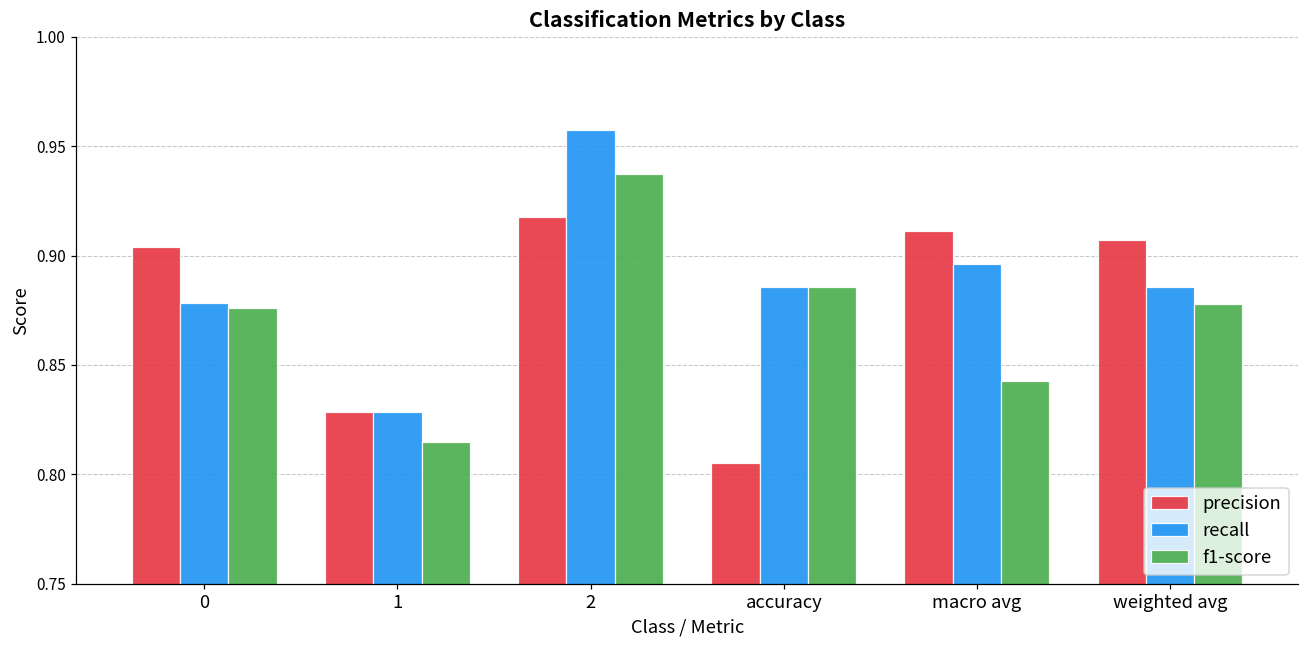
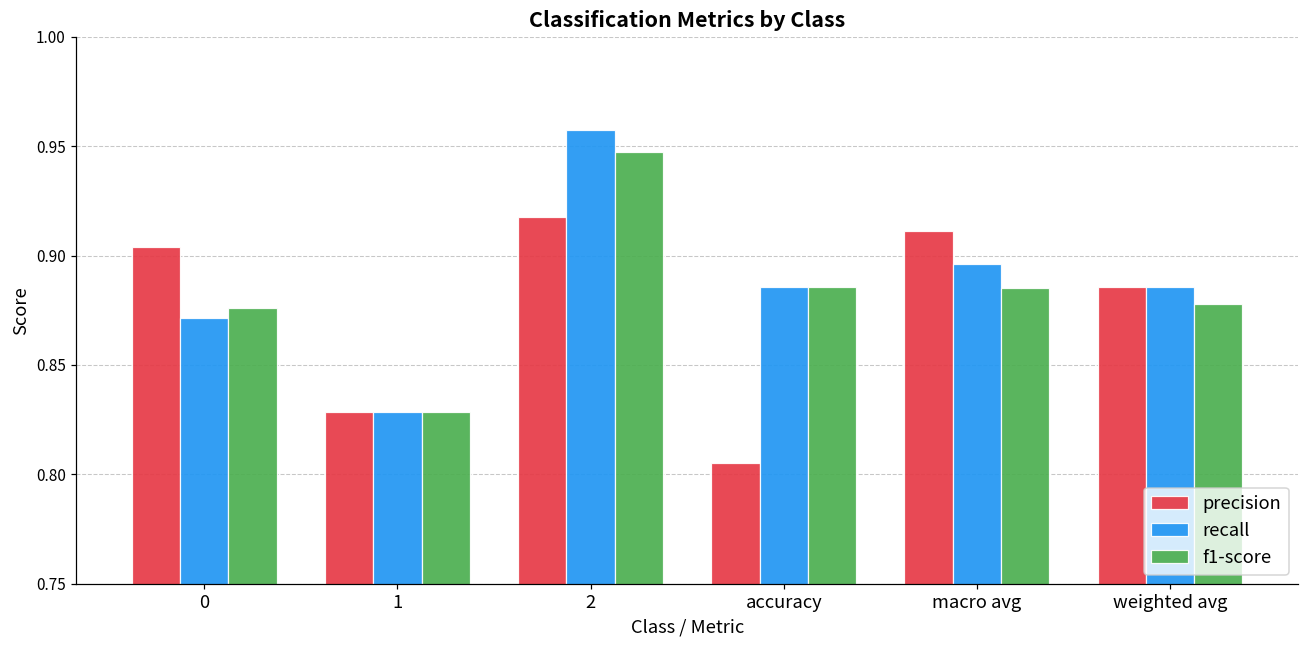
  {
    "precision": {
      "0": 0.904,
      "1": 0.829,
      "2": 0.918,
      "accuracy": 0.805,
      "macro avg": 0.911,
-     "weighted avg": 0.907
+     "weighted avg": 0.886
    },
    "recall": {
-     "0": 0.878,
+     "0": 0.871,
      "1": 0.829,
      "2": 0.957,
      "accuracy": 0.886,
      "macro avg": 0.896,
      "weighted avg": 0.886
    },
    "f1-score": {
      "0": 0.876,
-     "1": 0.815,
-     "2": 0.937,
+     "1": 0.829,
+     "2": 0.947,
      "accuracy": 0.886,
-     "macro avg": 0.843,
+     "macro avg": 0.885,
      "weighted avg": 0.878
    }
  }
